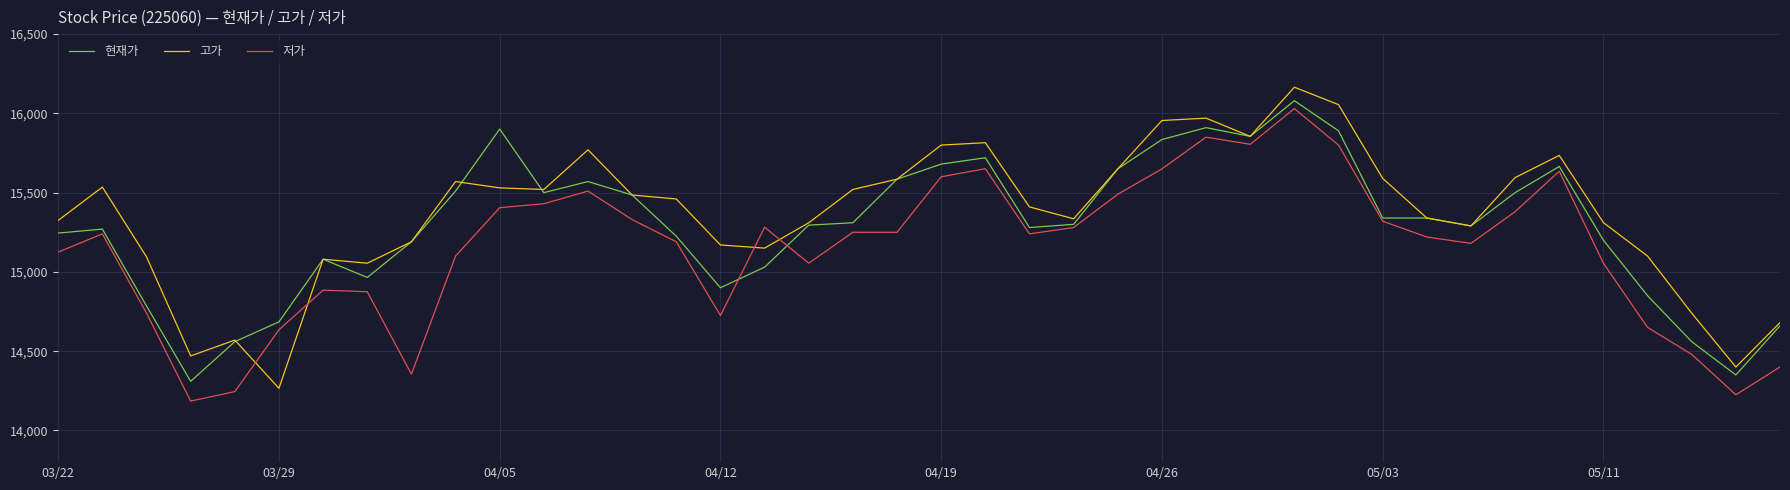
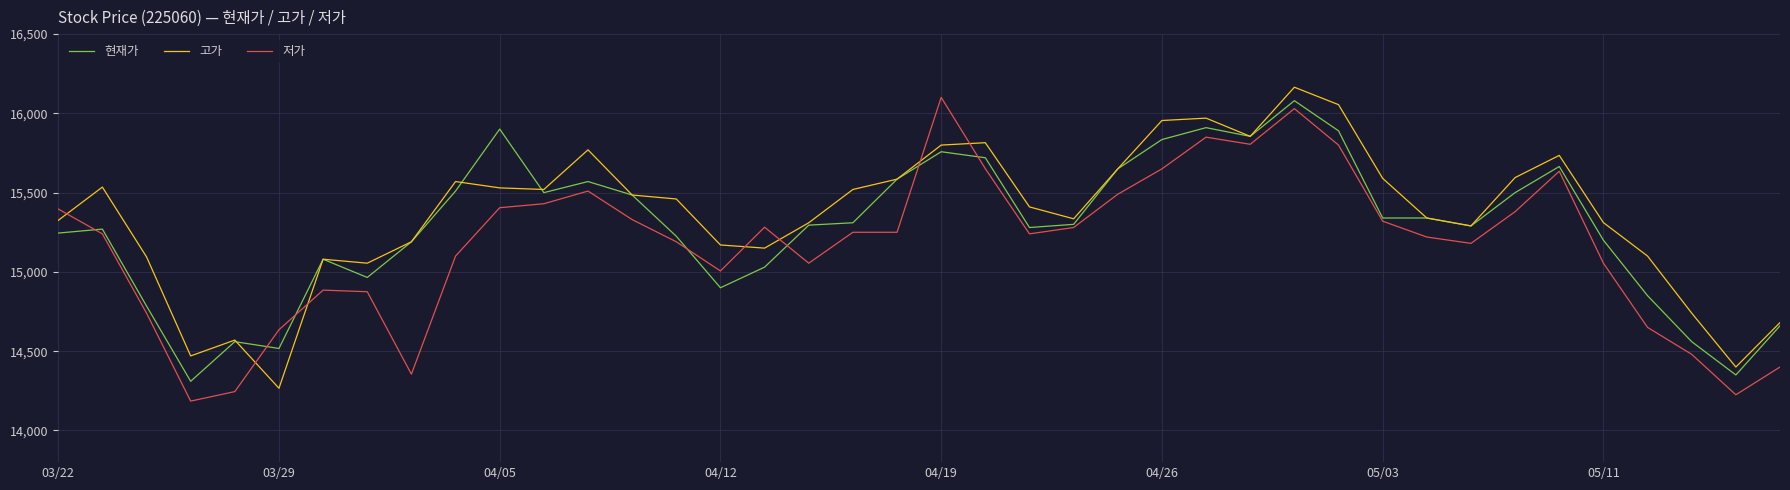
  {
    "현재가": {
      "03/22": "15,250",
-     "03/29": "14,690",
+     "03/29": "14,520",
      "04/05": "15,900",
      "04/12": "14,900",
-     "04/19": "15,680",
+     "04/19": "15,760",
      "04/26": "15,840",
      "05/03": "15,340",
      "05/11": "15,200"
    },
    "고가": {
      "03/22": "15,330",
      "03/29": "14,270",
      "04/05": "15,530",
      "04/12": "15,170",
      "04/19": "15,800",
      "04/26": "15,960",
      "05/03": "15,590",
      "05/11": "15,310"
    },
    "저가": {
-     "03/22": "15,130",
+     "03/22": "15,400",
      "03/29": "14,640",
      "04/05": "15,410",
-     "04/12": "14,730",
-     "04/19": "15,600",
+     "04/12": "15,010",
+     "04/19": "16,100",
      "04/26": "15,650",
      "05/03": "15,320",
      "05/11": "15,060"
    }
  }
